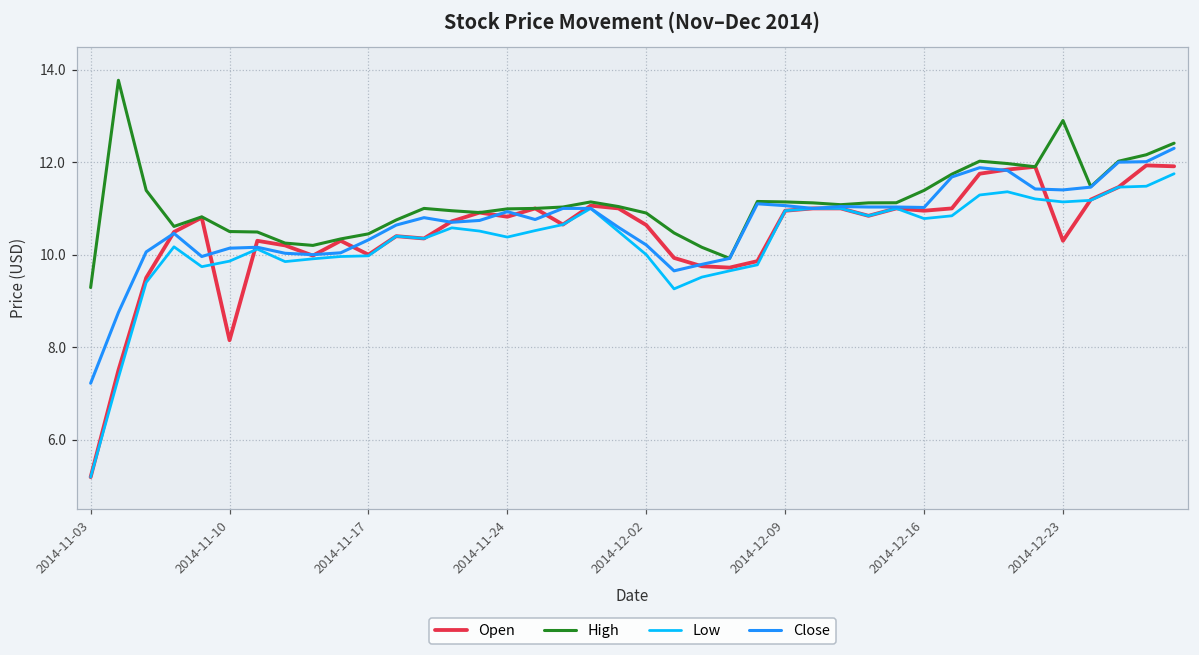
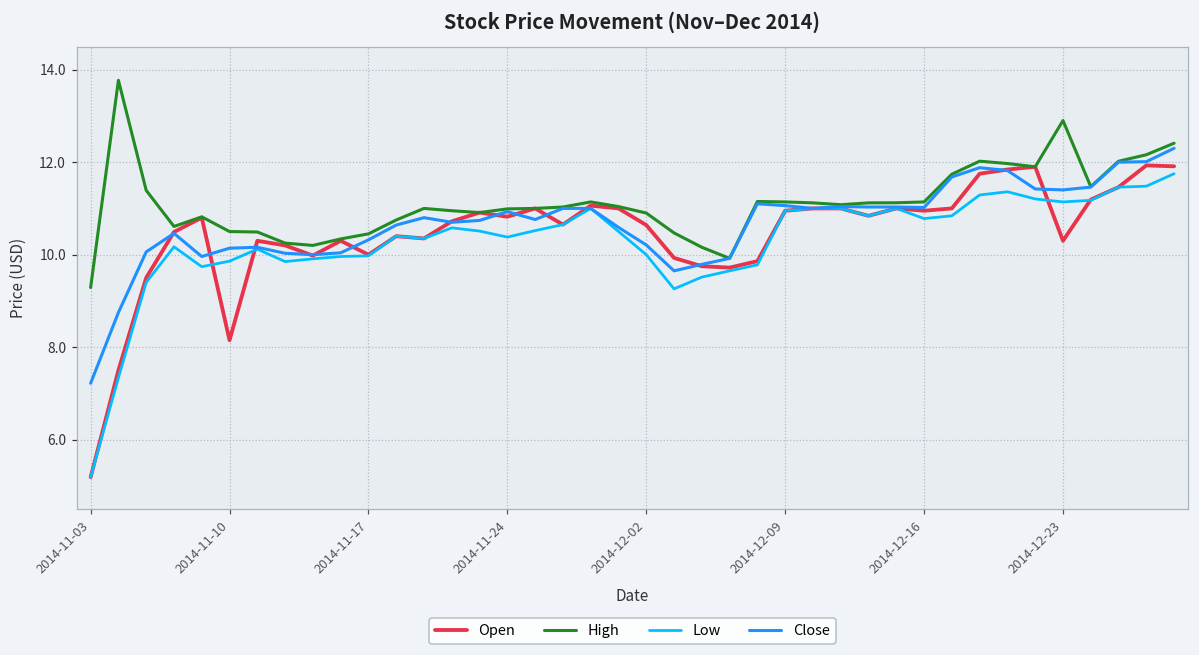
  {
    "Open": {
      "2014-11-10": 8.2,
      "2014-11-24": 10.8,
      "2014-12-02": 10.6,
      "2014-12-16": 11.0,
      "2014-12-23": 10.3
    },
    "High": {
      "2014-11-03": 9.3,
      "2014-11-10": 10.5,
      "2014-11-17": 10.5,
      "2014-12-02": 10.9,
      "2014-12-09": 11.1,
-     "2014-12-16": 11.4,
+     "2014-12-16": 11.1,
      "2014-12-23": 12.9
    }
  }
